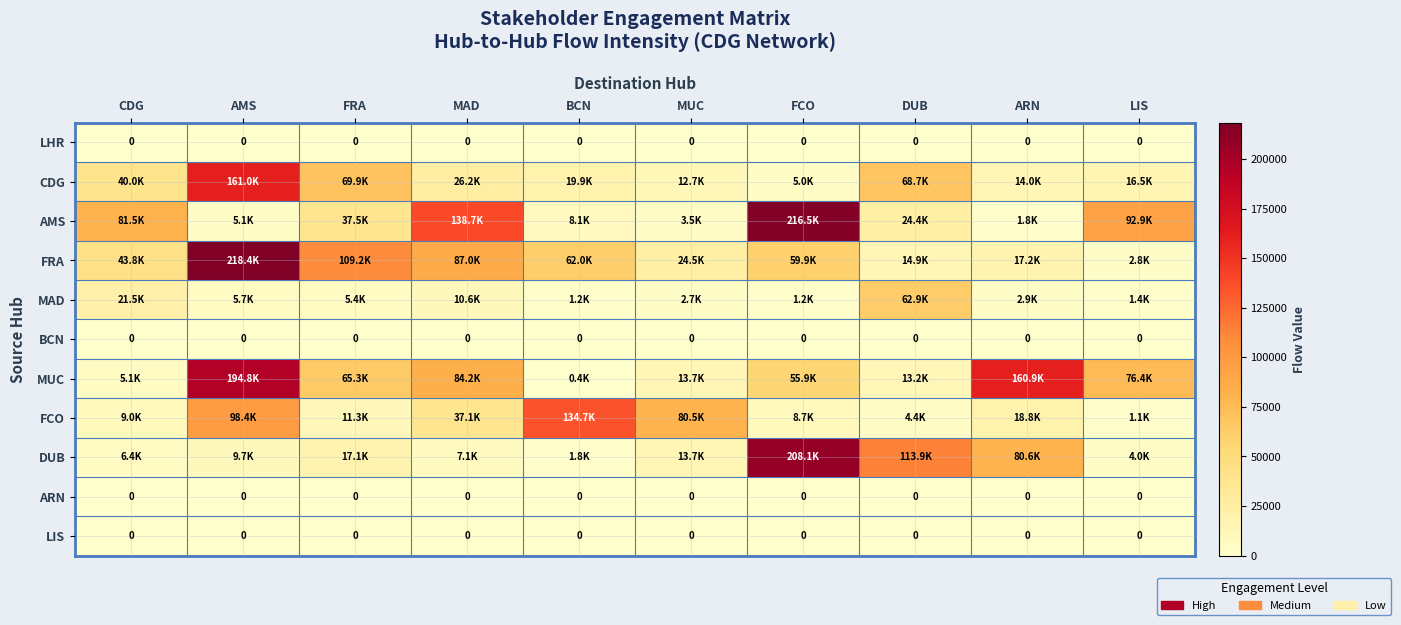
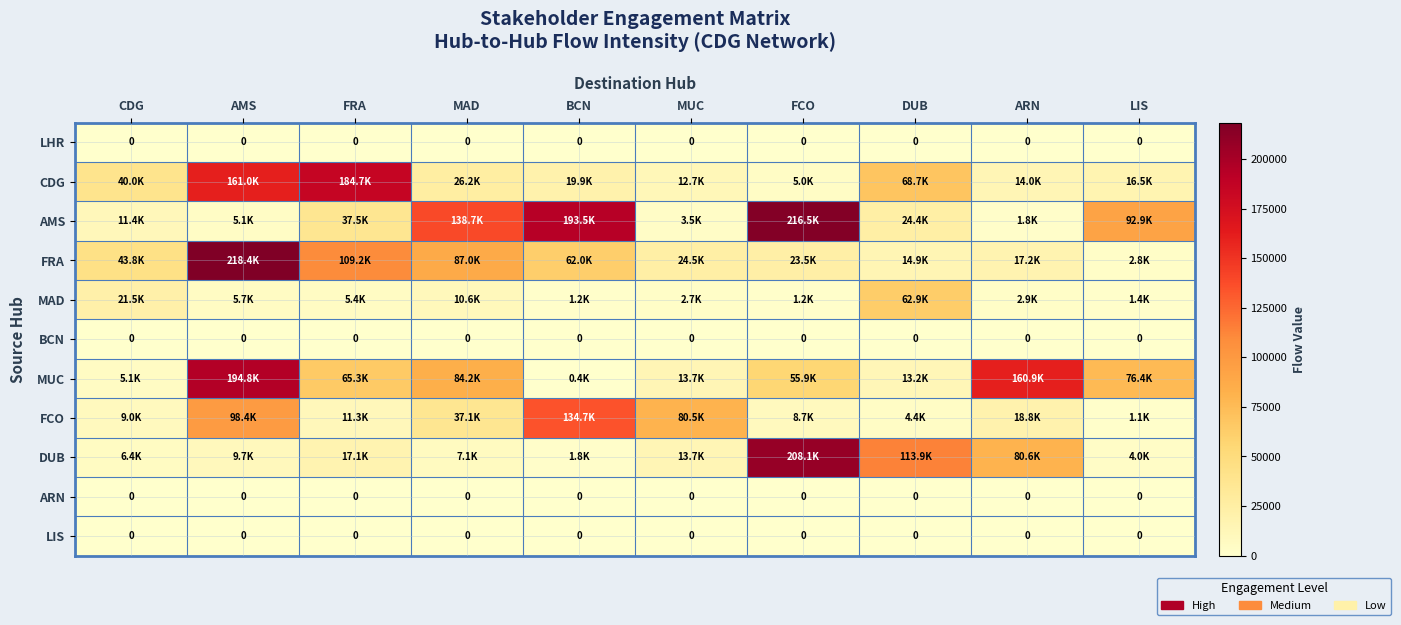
  {
    "LHR": {
      "CDG": "0",
      "AMS": "0",
      "FRA": "0",
      "MAD": "0",
      "BCN": "0",
      "MUC": "0",
      "FCO": "0",
      "DUB": "0",
      "ARN": "0",
      "LIS": "0"
    },
    "CDG": {
      "CDG": "40.0K",
      "AMS": "161.0K",
-     "FRA": "69.9K",
+     "FRA": "184.7K",
      "MAD": "26.2K",
      "BCN": "19.9K",
      "MUC": "12.7K",
      "FCO": "5.0K",
      "DUB": "68.7K",
      "ARN": "14.0K",
      "LIS": "16.5K"
    },
    "AMS": {
-     "CDG": "81.5K",
+     "CDG": "11.4K",
      "AMS": "5.1K",
      "FRA": "37.5K",
      "MAD": "138.7K",
-     "BCN": "8.1K",
+     "BCN": "193.5K",
      "MUC": "3.5K",
      "FCO": "216.5K",
      "DUB": "24.4K",
      "ARN": "1.8K",
      "LIS": "92.9K"
    },
    "FRA": {
      "CDG": "43.8K",
      "AMS": "218.4K",
      "FRA": "109.2K",
      "MAD": "87.0K",
      "BCN": "62.0K",
      "MUC": "24.5K",
-     "FCO": "59.9K",
+     "FCO": "23.5K",
      "DUB": "14.9K",
      "ARN": "17.2K",
      "LIS": "2.8K"
    },
    "MAD": {
      "CDG": "21.5K",
      "AMS": "5.7K",
      "FRA": "5.4K",
      "MAD": "10.6K",
      "BCN": "1.2K",
      "MUC": "2.7K",
      "FCO": "1.2K",
      "DUB": "62.9K",
      "ARN": "2.9K",
      "LIS": "1.4K"
    },
    "BCN": {
      "CDG": "0",
      "AMS": "0",
      "FRA": "0",
      "MAD": "0",
      "BCN": "0",
      "MUC": "0",
      "FCO": "0",
      "DUB": "0",
      "ARN": "0",
      "LIS": "0"
    },
    "MUC": {
      "CDG": "5.1K",
      "AMS": "194.8K",
      "FRA": "65.3K",
      "MAD": "84.2K",
      "BCN": "0.4K",
      "MUC": "13.7K",
      "FCO": "55.9K",
      "DUB": "13.2K",
      "ARN": "160.9K",
      "LIS": "76.4K"
    },
    "FCO": {
      "CDG": "9.0K",
      "AMS": "98.4K",
      "FRA": "11.3K",
      "MAD": "37.1K",
      "BCN": "134.7K",
      "MUC": "80.5K",
      "FCO": "8.7K",
      "DUB": "4.4K",
      "ARN": "18.8K",
      "LIS": "1.1K"
    },
    "DUB": {
      "CDG": "6.4K",
      "AMS": "9.7K",
      "FRA": "17.1K",
      "MAD": "7.1K",
      "BCN": "1.8K",
      "MUC": "13.7K",
      "FCO": "208.1K",
      "DUB": "113.9K",
      "ARN": "80.6K",
      "LIS": "4.0K"
    },
    "ARN": {
      "CDG": "0",
      "AMS": "0",
      "FRA": "0",
      "MAD": "0",
      "BCN": "0",
      "MUC": "0",
      "FCO": "0",
      "DUB": "0",
      "ARN": "0",
      "LIS": "0"
    },
    "LIS": {
      "CDG": "0",
      "AMS": "0",
      "FRA": "0",
      "MAD": "0",
      "BCN": "0",
      "MUC": "0",
      "FCO": "0",
      "DUB": "0",
      "ARN": "0",
      "LIS": "0"
    }
  }
